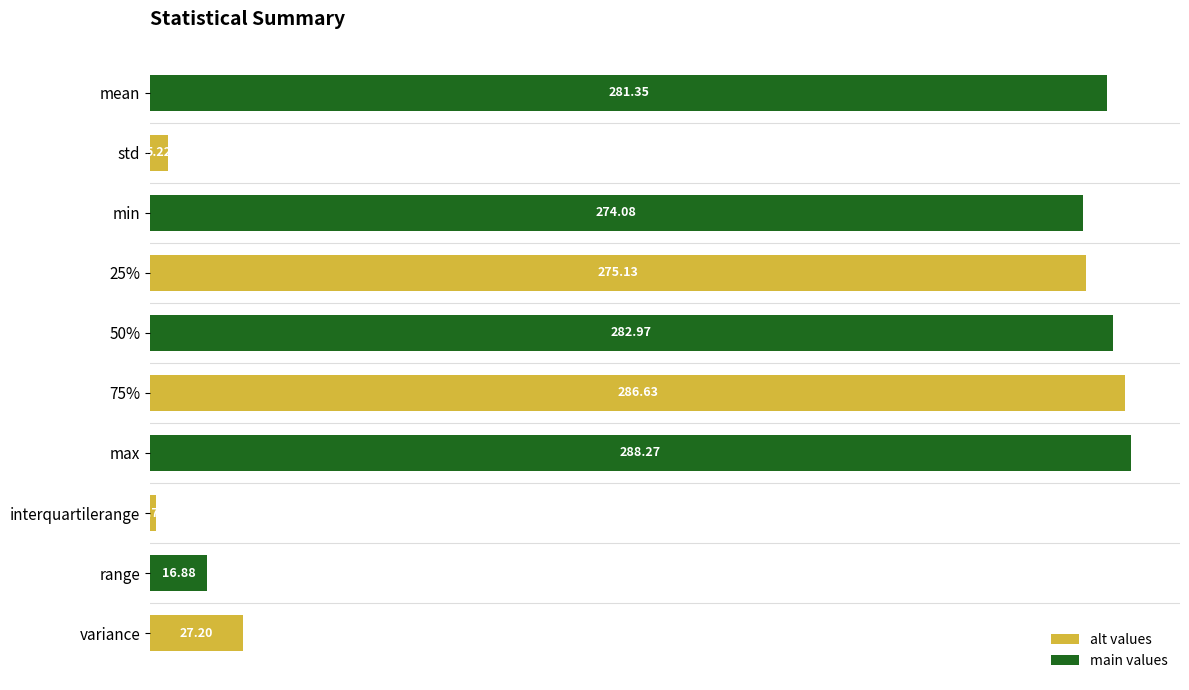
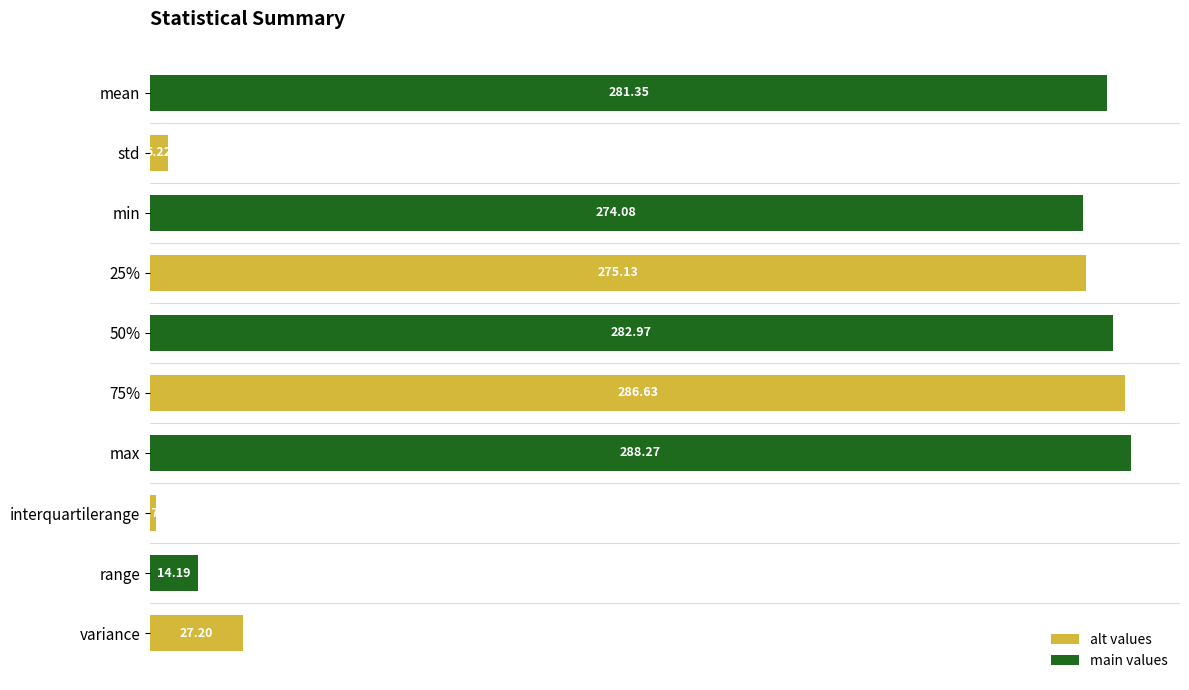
  {
    "mean": 281.35,
    "std": 5.22,
    "min": 274.08,
    "25%": 275.13,
    "50%": 282.97,
    "75%": 286.63,
    "max": 288.27,
-   "range": 16.88,
+   "range": 14.19,
    "variance": 27.20
  }
